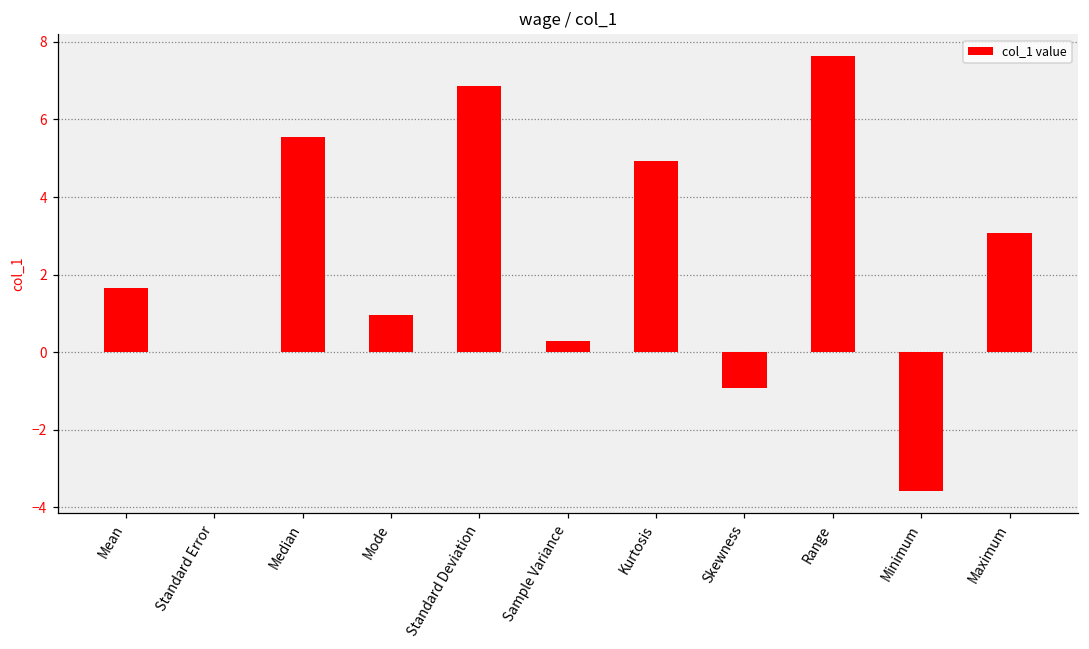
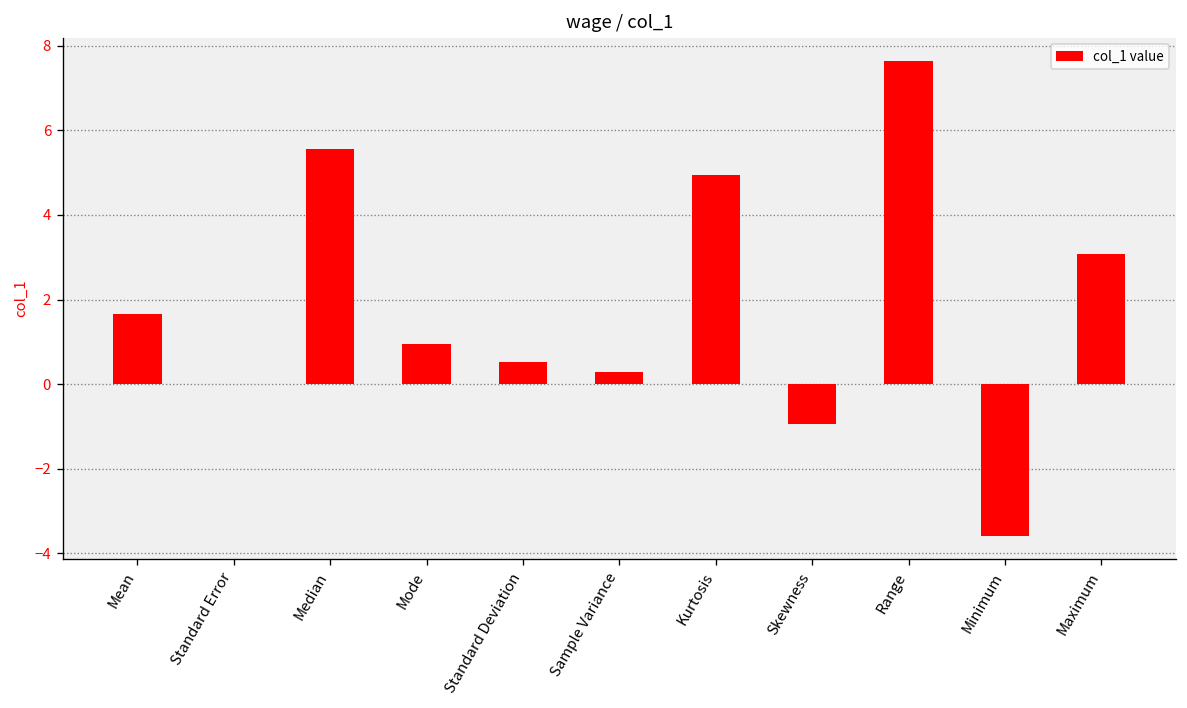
  {
    "Mean": 1.6,
    "Median": 5.6,
    "Mode": 0.9,
-   "Standard Deviation": 6.9,
+   "Standard Deviation": 0.5,
    "Sample Variance": 0.3,
    "Kurtosis": 4.9,
    "Skewness": -0.9,
    "Range": 7.6,
    "Minimum": -3.6,
    "Maximum": 3.1
  }
